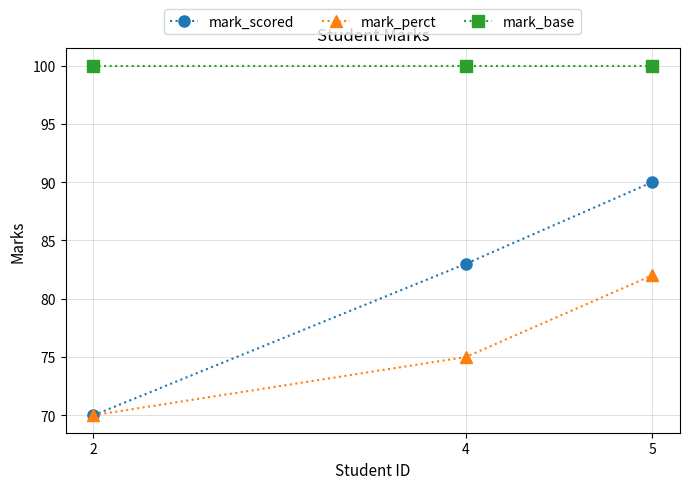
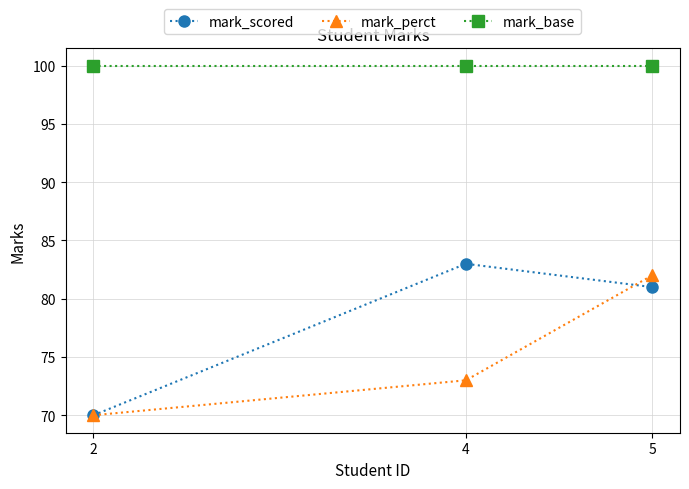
  {
    "mark_scored": {
      "4": 83,
-     "5": 90
+     "5": 81
    },
    "mark_perct": {
-     "4": 75,
+     "4": 73,
      "5": 82
    },
    "mark_base": {
      "2": 100,
      "4": 100,
      "5": 100
    }
  }
